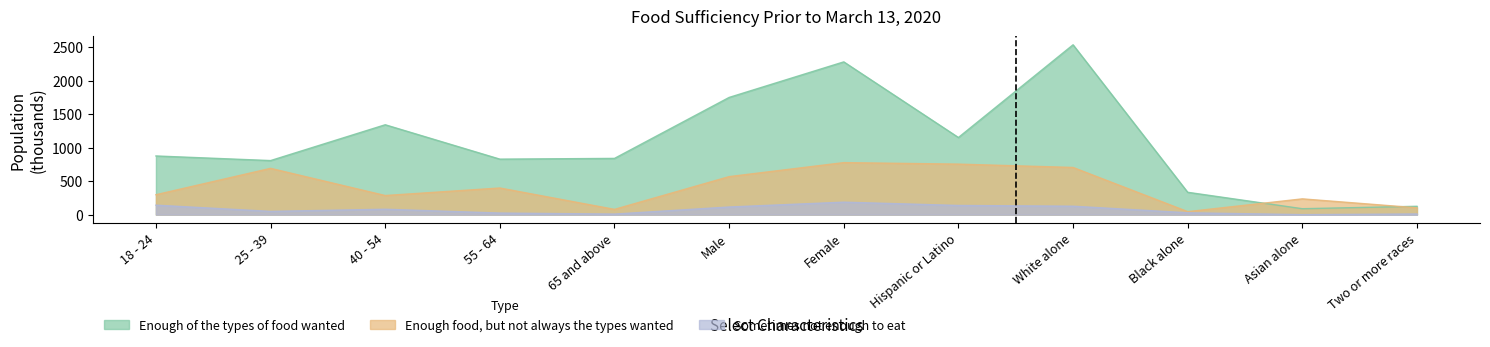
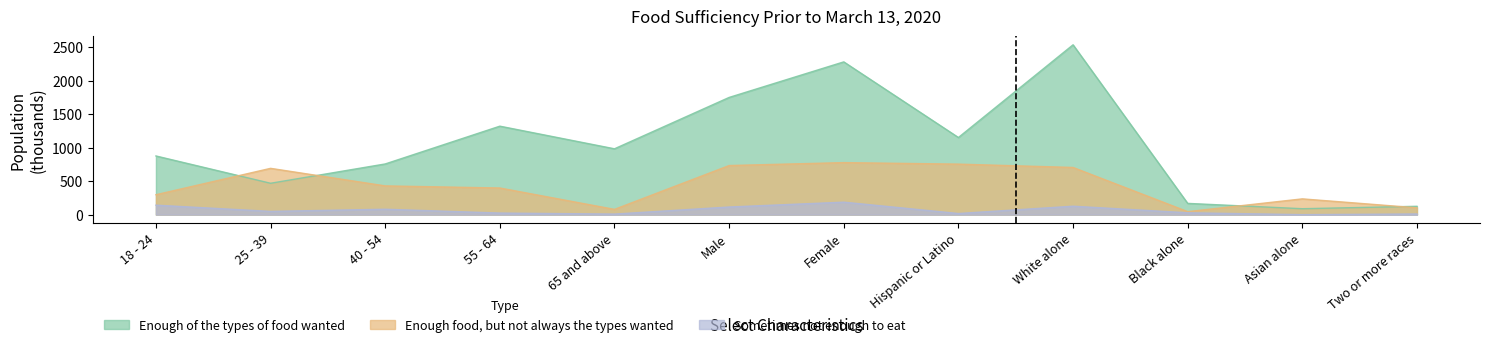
  {
    "Enough of the types of food wanted": {
      "18 - 24": 900,
-     "25 - 39": 800,
-     "40 - 54": 1300,
-     "55 - 64": 800,
-     "65 and above": 800,
+     "25 - 39": 500,
+     "40 - 54": 800,
+     "55 - 64": 1300,
+     "65 and above": 1000,
      "Male": 1800,
      "Female": 2300,
      "Hispanic or Latino": 1200,
      "White alone": 2500,
-     "Black alone": 300,
+     "Black alone": 200,
      "Asian alone": 100
    },
    "Enough food, but not always the types wanted": {
      "18 - 24": 300,
      "25 - 39": 700,
-     "40 - 54": 300,
+     "40 - 54": 400,
      "55 - 64": 400,
      "65 and above": 100,
-     "Male": 600,
+     "Male": 700,
      "Female": 800,
      "Hispanic or Latino": 800,
      "White alone": 700,
      "Asian alone": 200
    },
    "Sometimes not enough to eat": {
      "18 - 24": 100,
      "25 - 39": 0,
      "40 - 54": 100,
      "55 - 64": 0,
      "65 and above": 0,
      "Male": 100,
      "Female": 200,
-     "Hispanic or Latino": 100,
+     "Hispanic or Latino": 0,
      "White alone": 100,
      "Asian alone": 0,
      "Two or more races": 0
    }
  }
